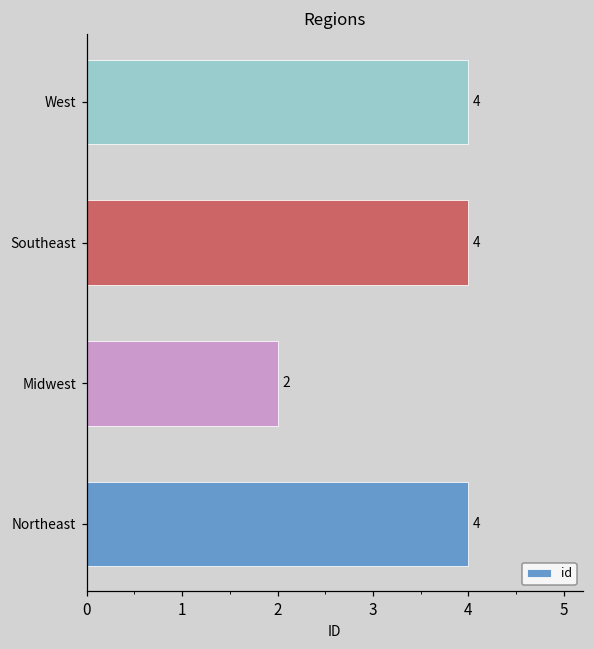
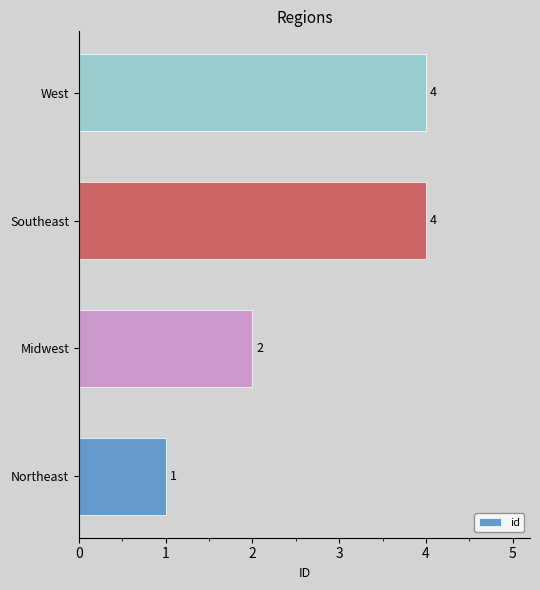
  {
    "West": 4,
    "Southeast": 4,
    "Midwest": 2,
-   "Northeast": 4
+   "Northeast": 1
  }
